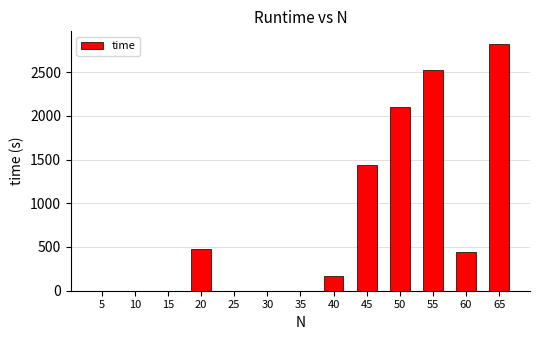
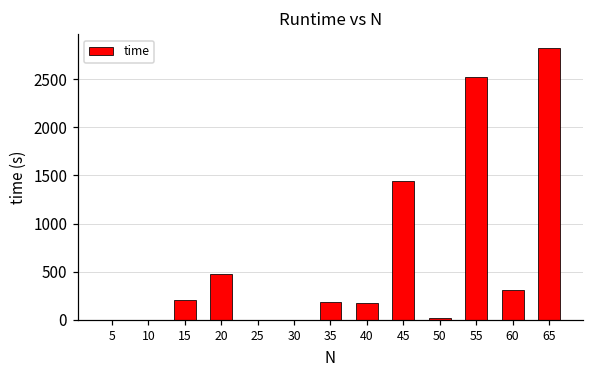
  {
-   "15": 0,
+   "15": 200,
    "20": 500,
-   "35": 0,
+   "35": 200,
    "40": 200,
    "45": 1400,
-   "50": 2100,
+   "50": 0,
    "55": 2500,
-   "60": 400,
+   "60": 300,
    "65": 2800
  }
